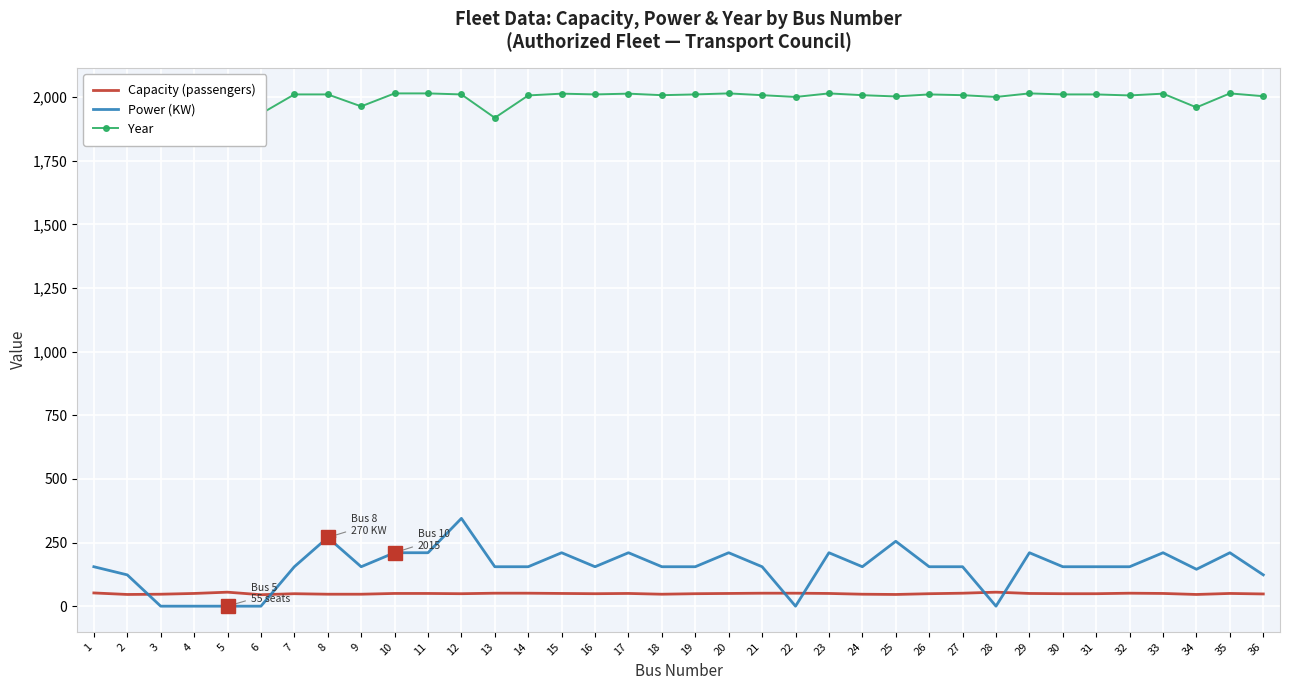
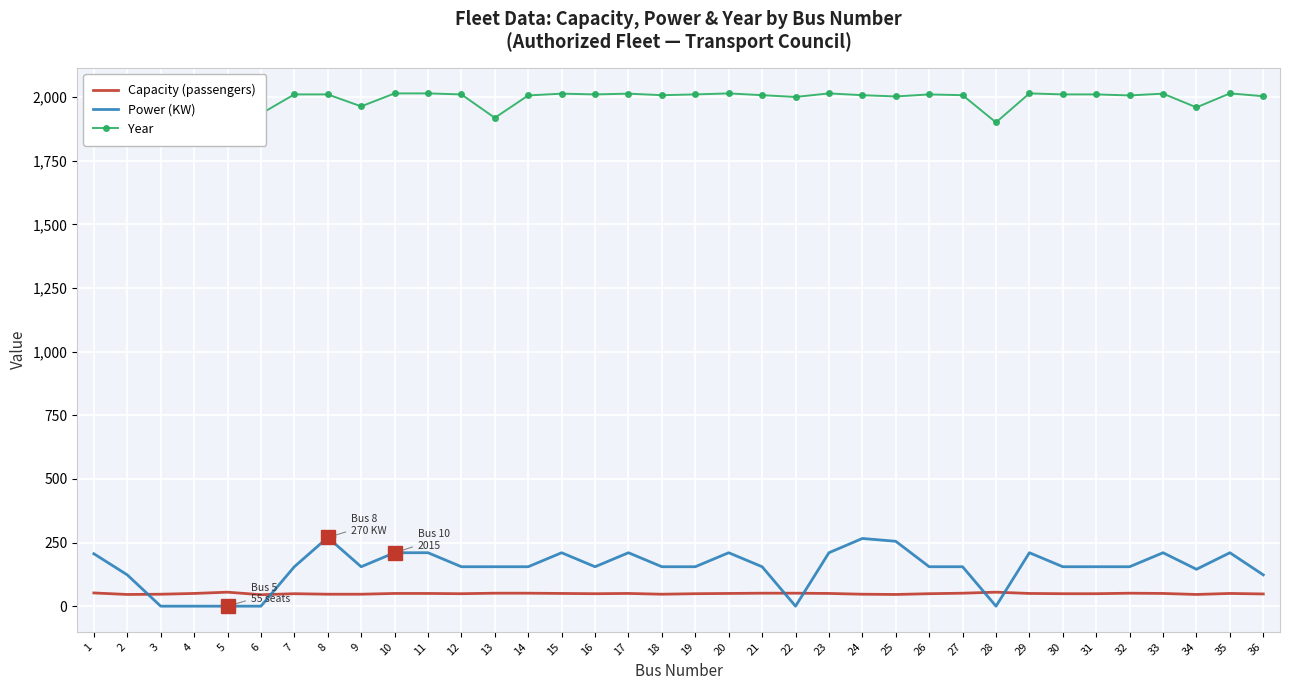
  {
    "Power (KW)": {
-     "1": "160",
+     "1": "210",
      "2": "120",
      "3": "0",
      "4": "0",
      "7": "160",
      "9": "160",
-     "12": "350",
+     "12": "160",
      "13": "160",
      "14": "160",
      "15": "210",
      "16": "160",
      "17": "210",
      "18": "160",
      "19": "160",
      "20": "210",
      "21": "160",
      "22": "0",
      "23": "210",
-     "24": "160",
+     "24": "270",
      "25": "260",
      "26": "160",
      "27": "160",
      "28": "0",
      "29": "210",
      "30": "160",
      "31": "160",
      "32": "160",
      "33": "210",
      "34": "150",
      "35": "210",
      "36": "120"
    },
    "Year": {
      "7": "2,010",
      "8": "2,010",
      "9": "1,960",
      "10": "2,020",
      "11": "2,020",
      "12": "2,010",
      "13": "1,920",
      "14": "2,010",
      "15": "2,010",
      "16": "2,010",
      "17": "2,010",
      "18": "2,010",
      "19": "2,010",
      "20": "2,020",
      "21": "2,010",
      "22": "2,000",
      "23": "2,020",
      "24": "2,010",
      "25": "2,000",
      "26": "2,010",
      "27": "2,010",
-     "28": "2,000",
+     "28": "1,900",
      "29": "2,020",
      "30": "2,010",
      "31": "2,010",
      "32": "2,010",
      "33": "2,010",
      "34": "1,960",
      "35": "2,020",
      "36": "2,000"
    }
  }
